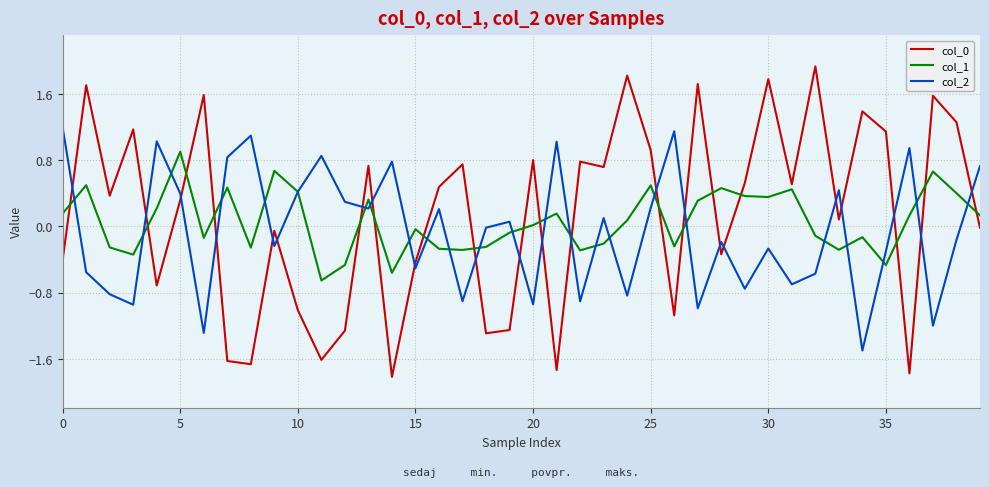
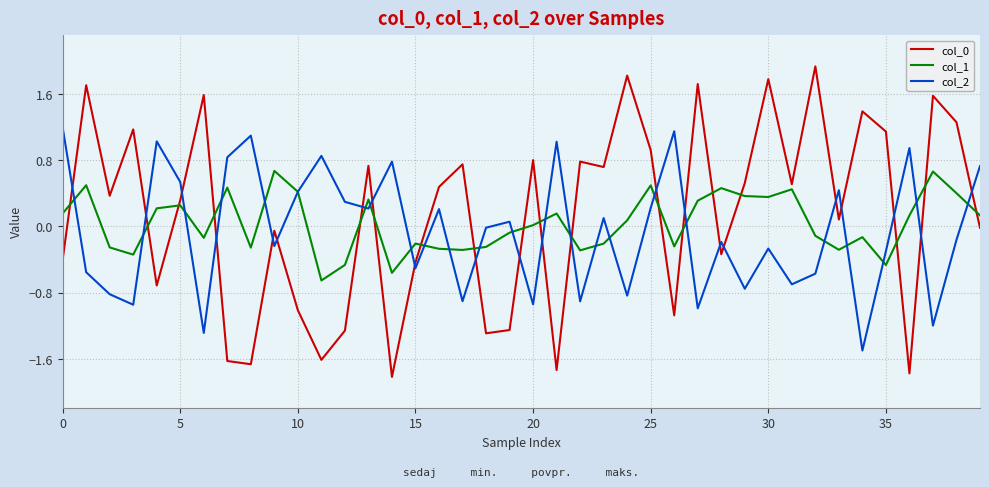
  {
    "col_0": {
      "0": -0.4,
      "5": 0.3,
      "10": -1.0,
      "15": -0.4,
      "20": 0.8,
      "25": 0.9,
      "30": 1.8,
      "35": 1.1
    },
    "col_1": {
      "0": 0.2,
-     "5": 0.9,
-     "15": 0.0,
+     "5": 0.3,
+     "15": -0.2,
      "20": 0.0,
      "25": 0.5,
      "30": 0.4,
      "35": -0.5
    },
    "col_2": {
      "0": 1.2,
-     "5": 0.4,
+     "5": 0.5,
      "15": -0.5,
      "20": -0.9,
      "25": 0.2,
      "30": -0.3,
      "35": -0.3
    }
  }
